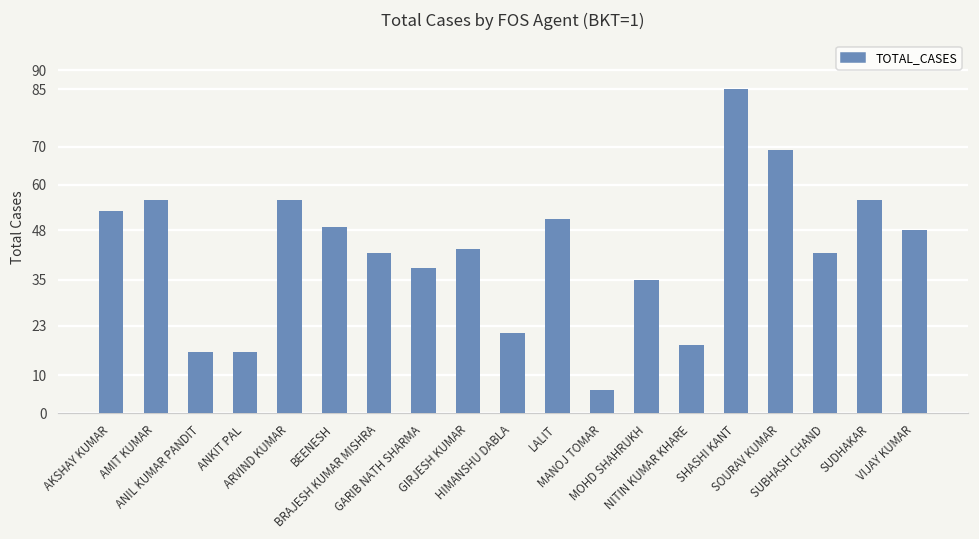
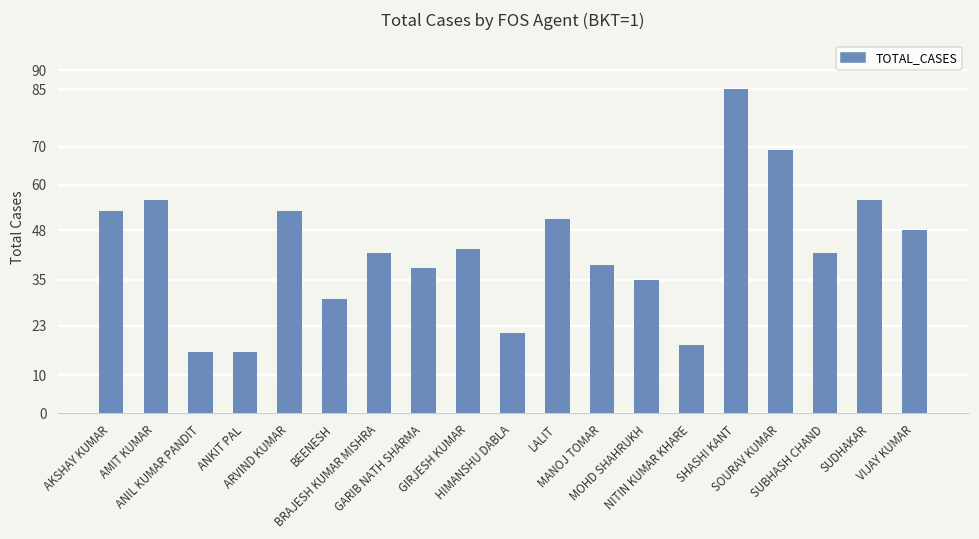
  {
    "AKSHAY KUMAR": 53,
    "AMIT KUMAR": 56,
    "ANIL KUMAR PANDIT": 16,
    "ANKIT PAL": 16,
-   "ARVIND KUMAR": 56,
-   "BEENESH": 49,
+   "ARVIND KUMAR": 53,
+   "BEENESH": 30,
    "BRAJESH KUMAR MISHRA": 42,
    "GARIB NATH SHARMA": 38,
    "GIRJESH KUMAR": 43,
    "HIMANSHU DABLA": 21,
    "LALIT": 51,
-   "MANOJ TOMAR": 6,
+   "MANOJ TOMAR": 39,
    "MOHD SHAHRUKH": 35,
    "NITIN KUMAR KHARE": 18,
    "SHASHI KANT": 85,
    "SOURAV KUMAR": 69,
    "SUBHASH CHAND": 42,
    "SUDHAKAR": 56,
    "VIJAY KUMAR": 48
  }
